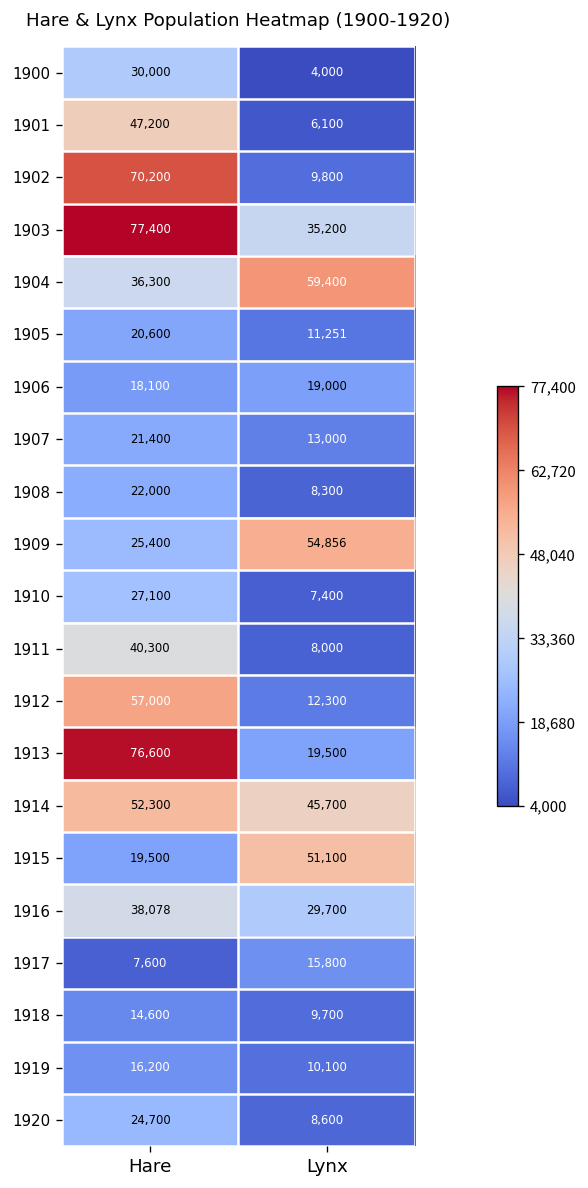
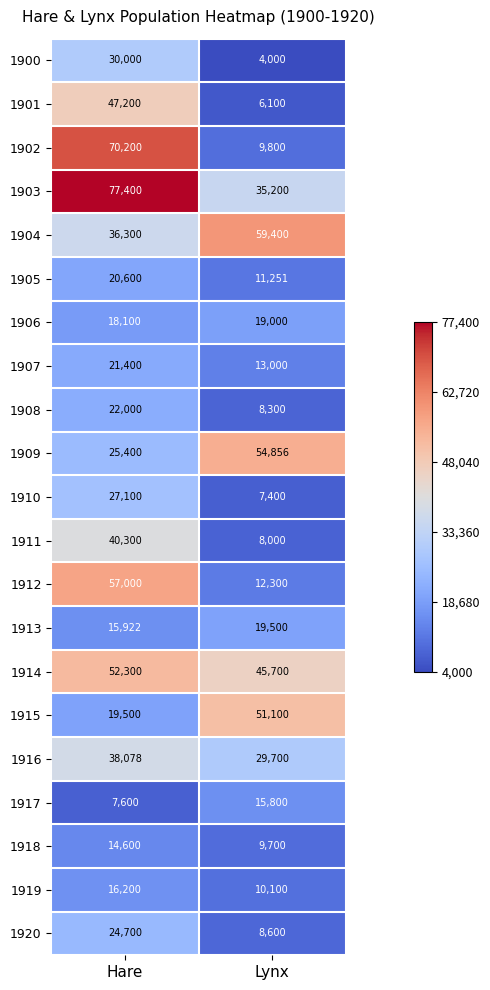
  {
    "1900": {
      "Hare": "30,000",
      "Lynx": "4,000"
    },
    "1901": {
      "Hare": "47,200",
      "Lynx": "6,100"
    },
    "1902": {
      "Hare": "70,200",
      "Lynx": "9,800"
    },
    "1903": {
      "Hare": "77,400",
      "Lynx": "35,200"
    },
    "1904": {
      "Hare": "36,300",
      "Lynx": "59,400"
    },
    "1905": {
      "Hare": "20,600",
      "Lynx": "11,251"
    },
    "1906": {
      "Hare": "18,100",
      "Lynx": "19,000"
    },
    "1907": {
      "Hare": "21,400",
      "Lynx": "13,000"
    },
    "1908": {
      "Hare": "22,000",
      "Lynx": "8,300"
    },
    "1909": {
      "Hare": "25,400",
      "Lynx": "54,856"
    },
    "1910": {
      "Hare": "27,100",
      "Lynx": "7,400"
    },
    "1911": {
      "Hare": "40,300",
      "Lynx": "8,000"
    },
    "1912": {
      "Hare": "57,000",
      "Lynx": "12,300"
    },
    "1913": {
-     "Hare": "76,600",
+     "Hare": "15,922",
      "Lynx": "19,500"
    },
    "1914": {
      "Hare": "52,300",
      "Lynx": "45,700"
    },
    "1915": {
      "Hare": "19,500",
      "Lynx": "51,100"
    },
    "1916": {
      "Hare": "38,078",
      "Lynx": "29,700"
    },
    "1917": {
      "Hare": "7,600",
      "Lynx": "15,800"
    },
    "1918": {
      "Hare": "14,600",
      "Lynx": "9,700"
    },
    "1919": {
      "Hare": "16,200",
      "Lynx": "10,100"
    },
    "1920": {
      "Hare": "24,700",
      "Lynx": "8,600"
    }
  }
